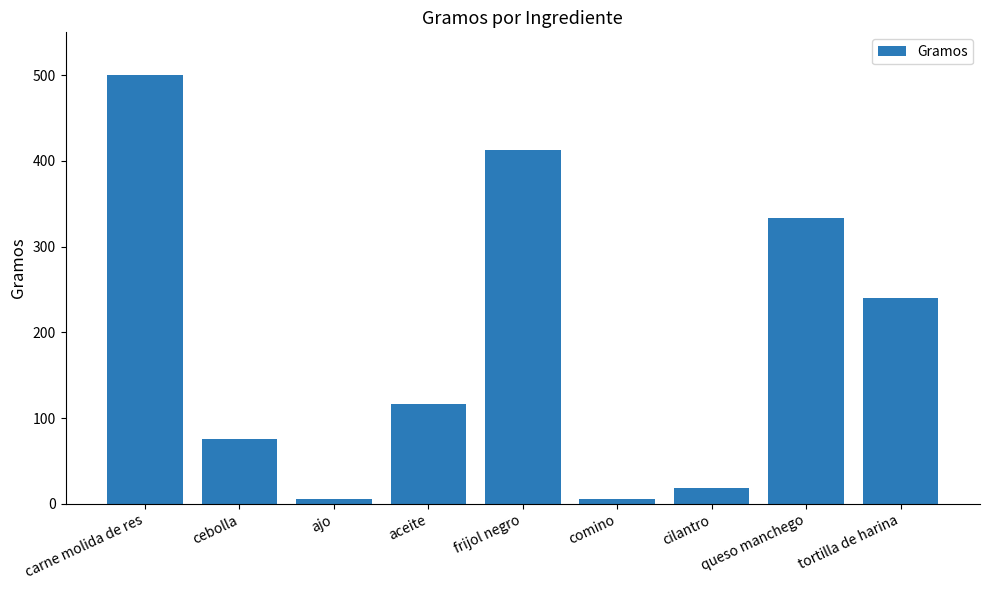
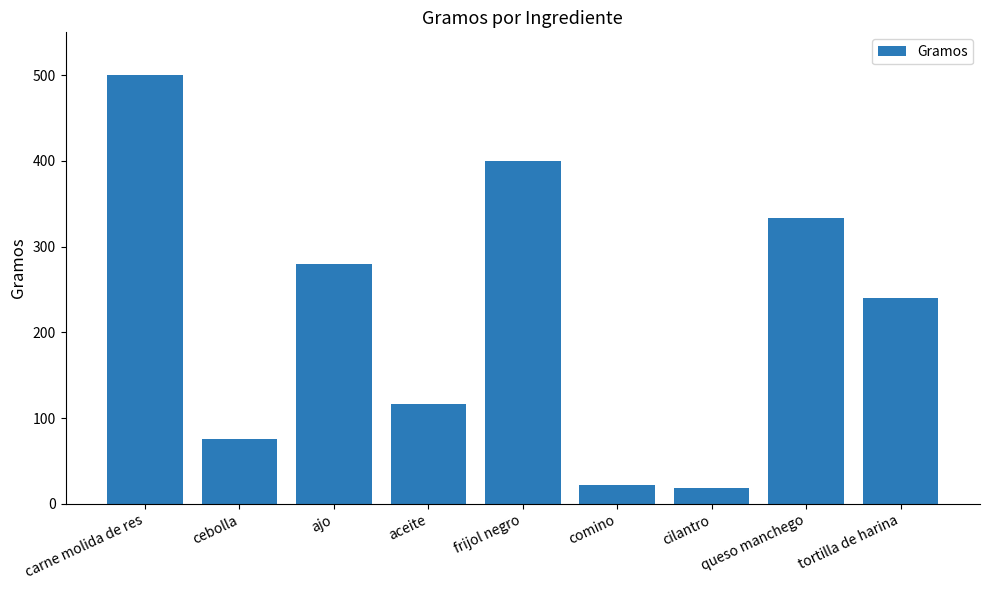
  {
    "carne molida de res": 500,
    "cebolla": 80,
-   "ajo": 10,
+   "ajo": 280,
    "aceite": 120,
-   "frijol negro": 410,
-   "comino": 10,
+   "frijol negro": 400,
+   "comino": 20,
    "cilantro": 20,
    "queso manchego": 330,
    "tortilla de harina": 240
  }
